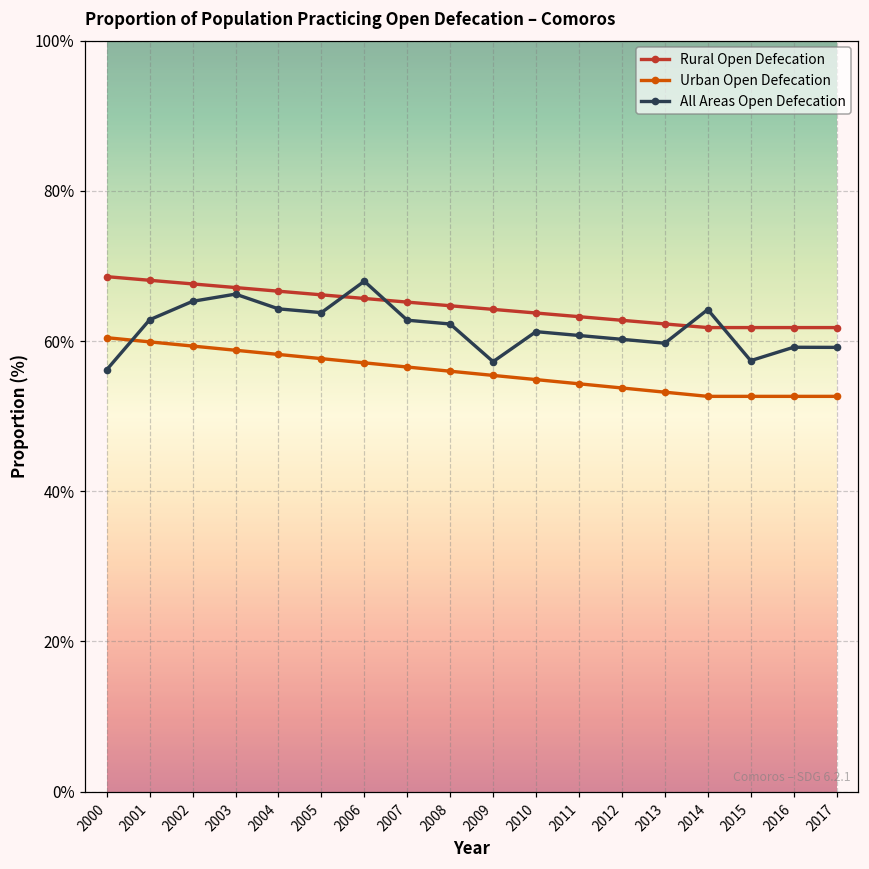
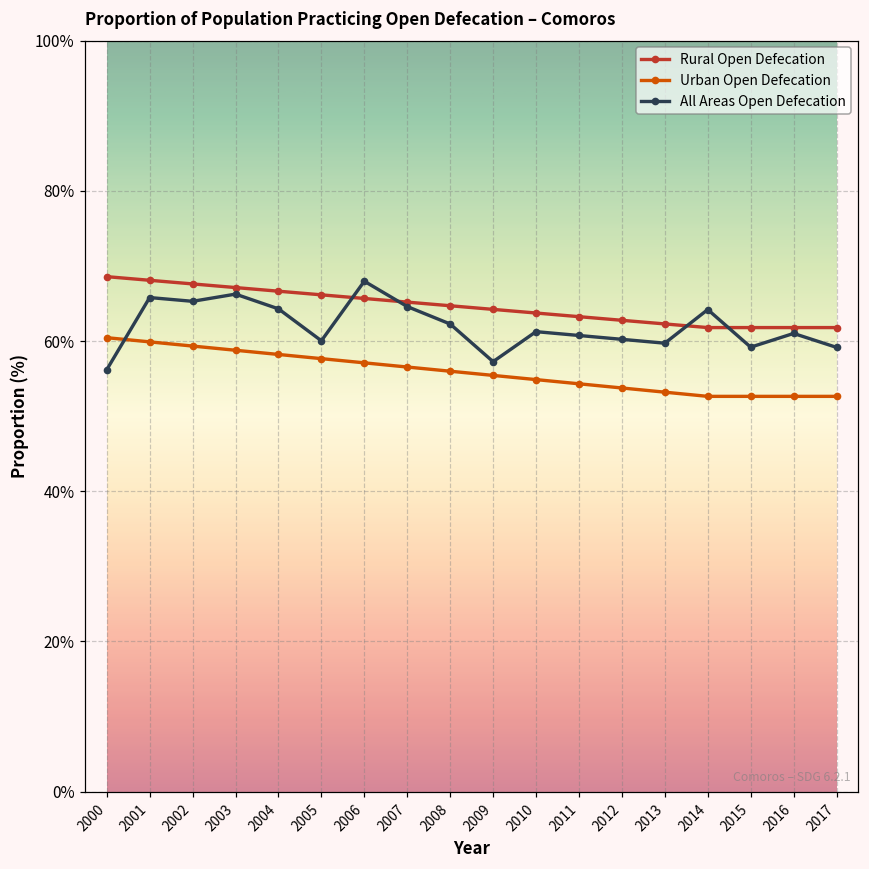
  {
    "All Areas Open Defecation": {
      "2000": "56%",
-     "2001": "63%",
+     "2001": "66%",
      "2002": "65%",
      "2003": "66%",
      "2004": "64%",
-     "2005": "64%",
+     "2005": "60%",
      "2006": "68%",
-     "2007": "63%",
+     "2007": "65%",
      "2008": "62%",
      "2009": "57%",
      "2010": "61%",
      "2011": "61%",
      "2012": "60%",
      "2013": "60%",
      "2014": "64%",
-     "2015": "57%",
-     "2016": "59%",
+     "2015": "59%",
+     "2016": "61%",
      "2017": "59%"
    }
  }
